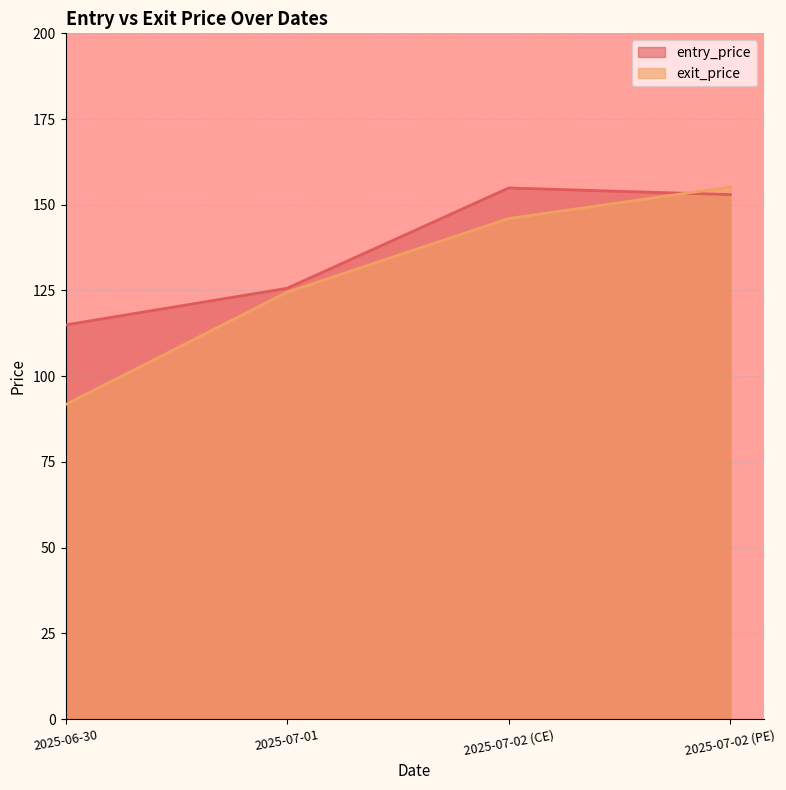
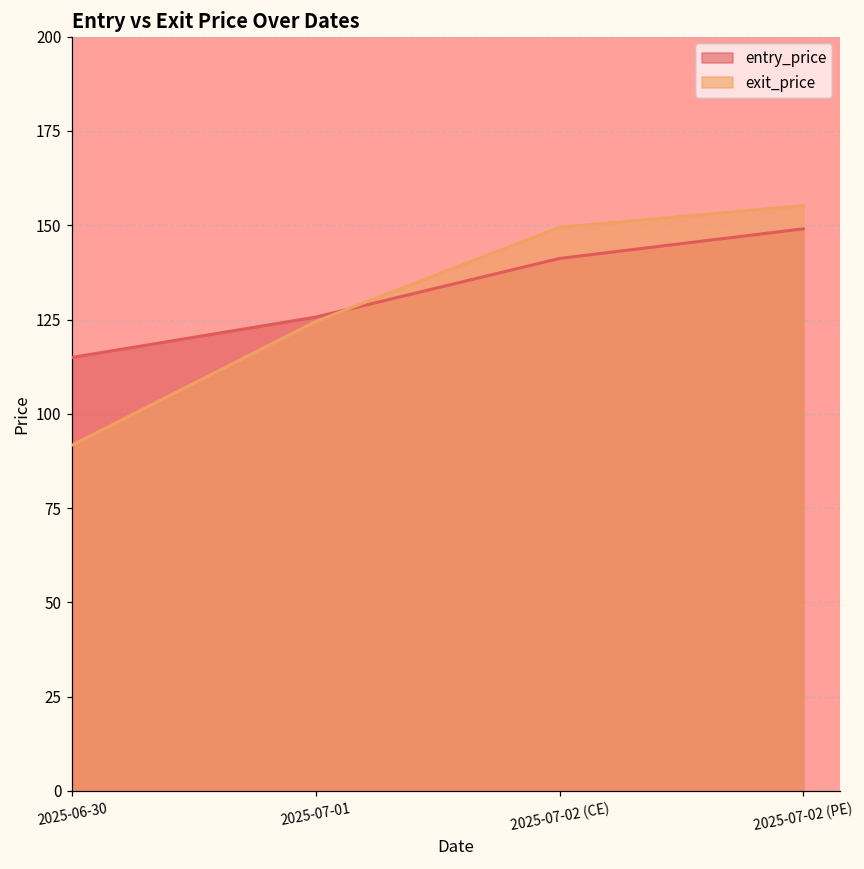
  {
    "entry_price": {
      "2025-06-30": 115,
      "2025-07-01": 126,
-     "2025-07-02 (CE)": 155,
-     "2025-07-02 (PE)": 153
+     "2025-07-02 (CE)": 141,
+     "2025-07-02 (PE)": 149
    },
    "exit_price": {
      "2025-06-30": 92,
      "2025-07-01": 125,
-     "2025-07-02 (CE)": 146,
+     "2025-07-02 (CE)": 149,
      "2025-07-02 (PE)": 155
    }
  }
